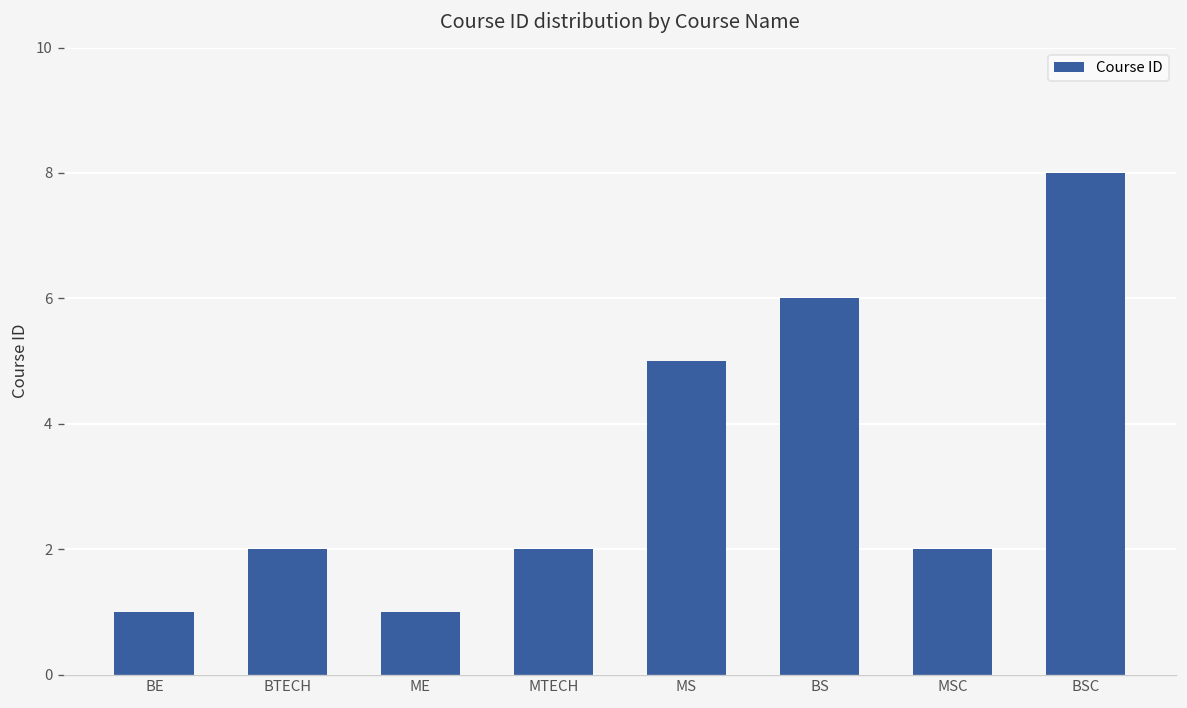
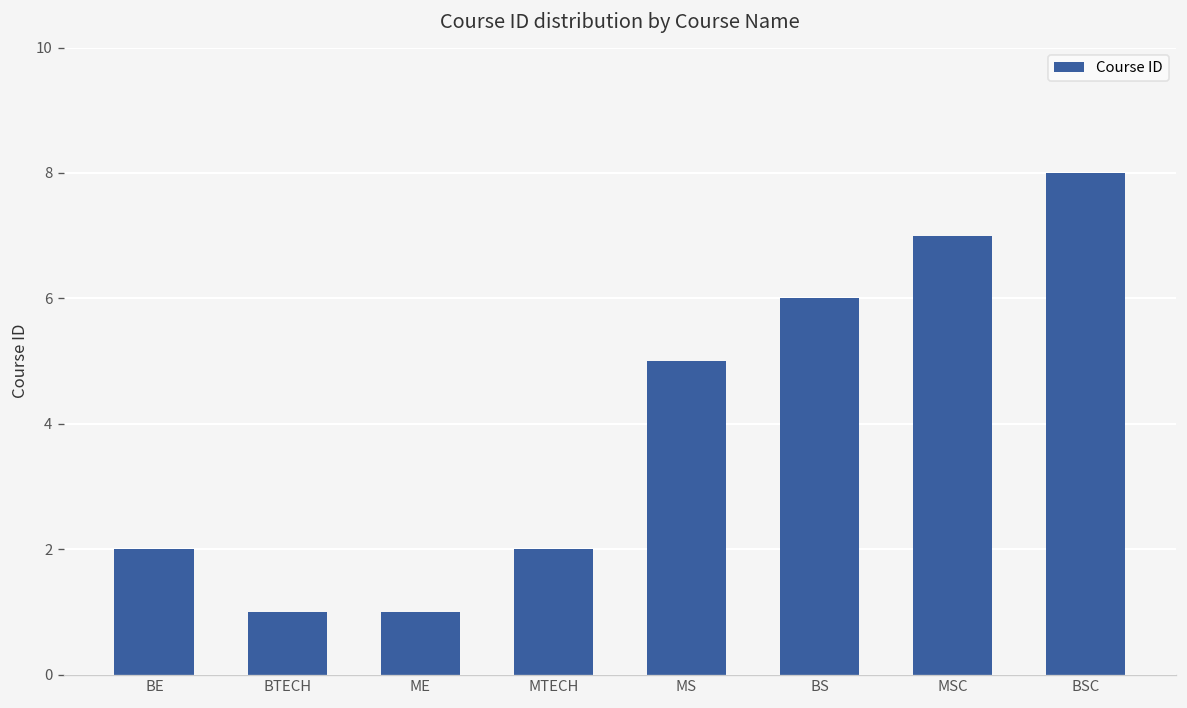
  {
-   "BE": 1,
-   "BTECH": 2,
+   "BE": 2,
+   "BTECH": 1,
    "ME": 1,
    "MTECH": 2,
    "MS": 5,
    "BS": 6,
-   "MSC": 2,
+   "MSC": 7,
    "BSC": 8
  }
